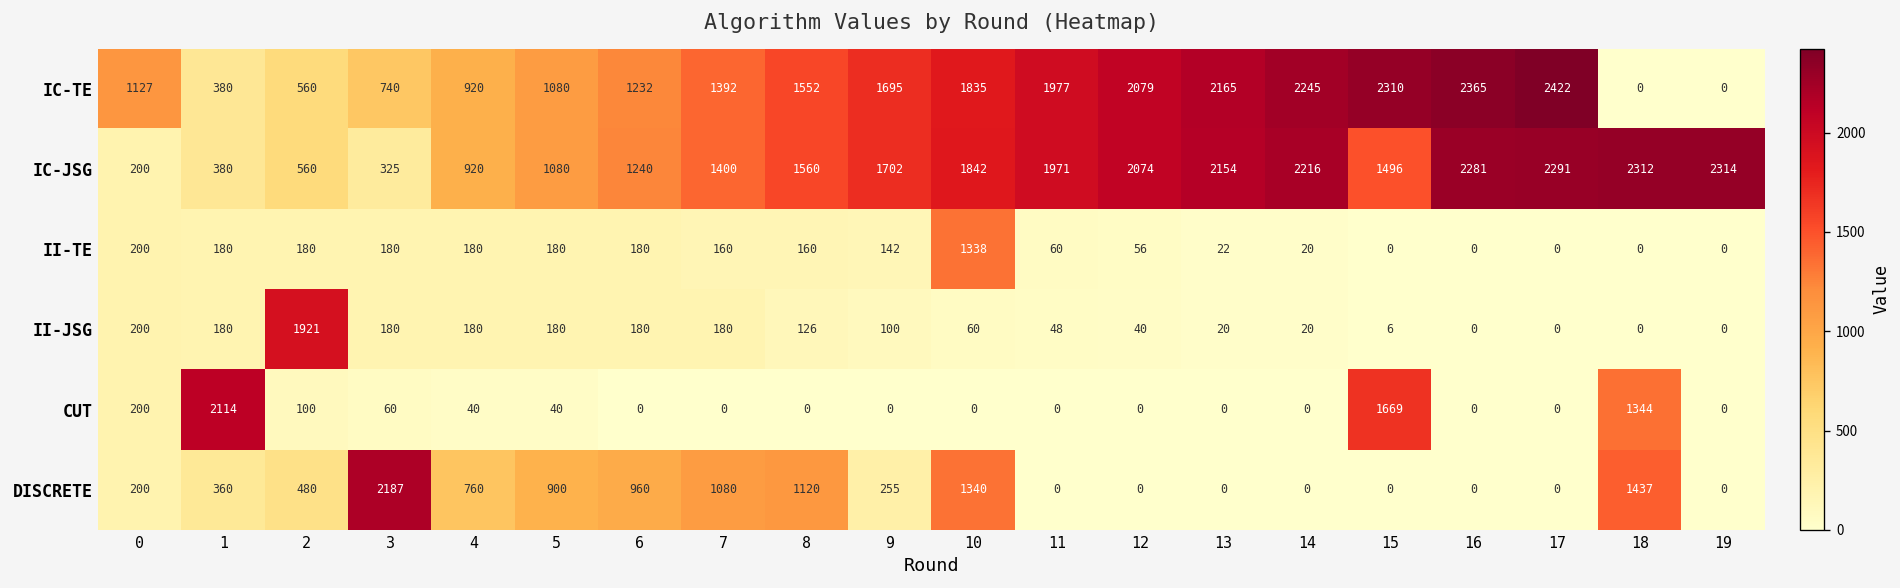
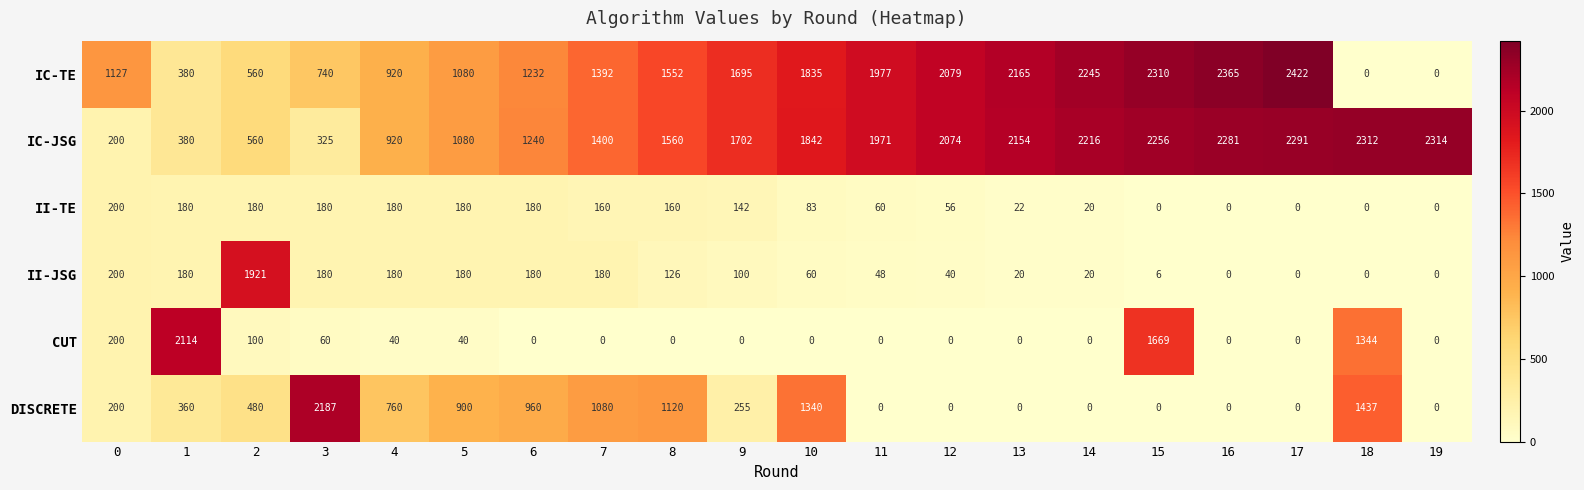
  {
    "IC-TE": {
      "0": 1127,
      "1": 380,
      "2": 560,
      "3": 740,
      "4": 920,
      "5": 1080,
      "6": 1232,
      "7": 1392,
      "8": 1552,
      "9": 1695,
      "10": 1835,
      "11": 1977,
      "12": 2079,
      "13": 2165,
      "14": 2245,
      "15": 2310,
      "16": 2365,
      "17": 2422,
      "18": 0,
      "19": 0
    },
    "IC-JSG": {
      "0": 200,
      "1": 380,
      "2": 560,
      "3": 325,
      "4": 920,
      "5": 1080,
      "6": 1240,
      "7": 1400,
      "8": 1560,
      "9": 1702,
      "10": 1842,
      "11": 1971,
      "12": 2074,
      "13": 2154,
      "14": 2216,
-     "15": 1496,
+     "15": 2256,
      "16": 2281,
      "17": 2291,
      "18": 2312,
      "19": 2314
    },
    "II-TE": {
      "0": 200,
      "1": 180,
      "2": 180,
      "3": 180,
      "4": 180,
      "5": 180,
      "6": 180,
      "7": 160,
      "8": 160,
      "9": 142,
-     "10": 1338,
+     "10": 83,
      "11": 60,
      "12": 56,
      "13": 22,
      "14": 20,
      "15": 0,
      "16": 0,
      "17": 0,
      "18": 0,
      "19": 0
    },
    "II-JSG": {
      "0": 200,
      "1": 180,
      "2": 1921,
      "3": 180,
      "4": 180,
      "5": 180,
      "6": 180,
      "7": 180,
      "8": 126,
      "9": 100,
      "10": 60,
      "11": 48,
      "12": 40,
      "13": 20,
      "14": 20,
      "15": 6,
      "16": 0,
      "17": 0,
      "18": 0,
      "19": 0
    },
    "CUT": {
      "0": 200,
      "1": 2114,
      "2": 100,
      "3": 60,
      "4": 40,
      "5": 40,
      "6": 0,
      "7": 0,
      "8": 0,
      "9": 0,
      "10": 0,
      "11": 0,
      "12": 0,
      "13": 0,
      "14": 0,
      "15": 1669,
      "16": 0,
      "17": 0,
      "18": 1344,
      "19": 0
    },
    "DISCRETE": {
      "0": 200,
      "1": 360,
      "2": 480,
      "3": 2187,
      "4": 760,
      "5": 900,
      "6": 960,
      "7": 1080,
      "8": 1120,
      "9": 255,
      "10": 1340,
      "11": 0,
      "12": 0,
      "13": 0,
      "14": 0,
      "15": 0,
      "16": 0,
      "17": 0,
      "18": 1437,
      "19": 0
    }
  }
